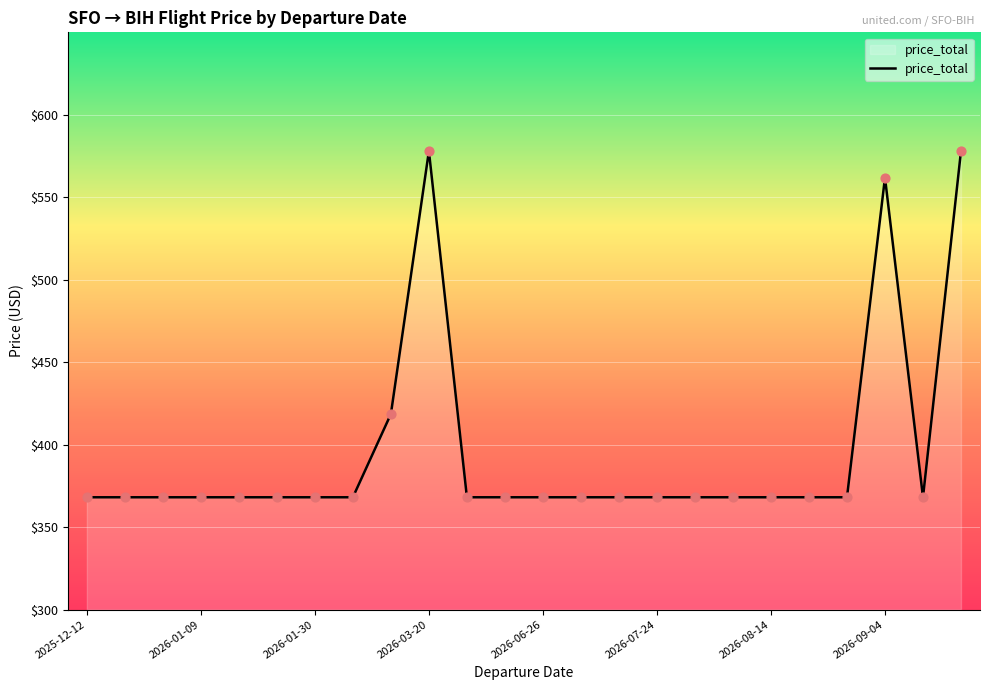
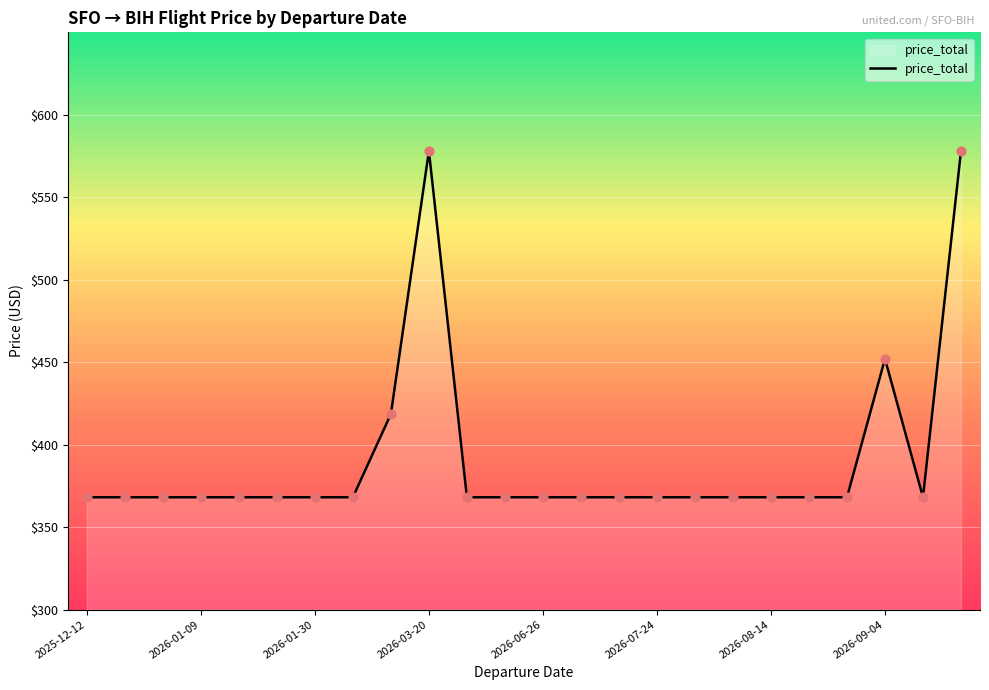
  {
    "2025-12-12": "$368",
    "2026-01-09": "$368",
    "2026-01-30": "$368",
    "2026-03-20": "$578",
    "2026-06-26": "$368",
    "2026-07-24": "$368",
    "2026-08-14": "$368",
-   "2026-09-04": "$562"
+   "2026-09-04": "$452"
  }
